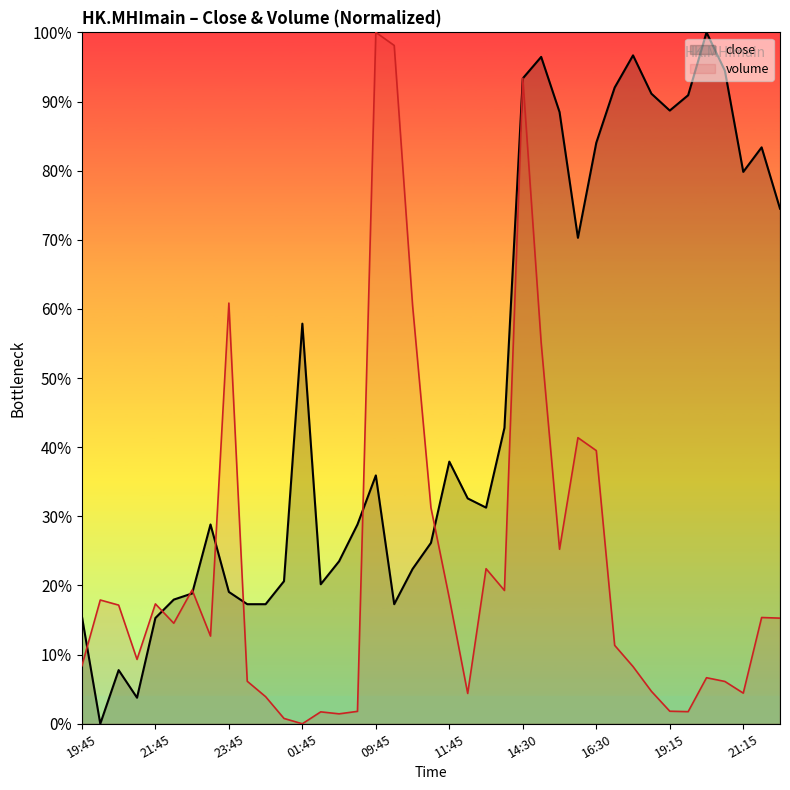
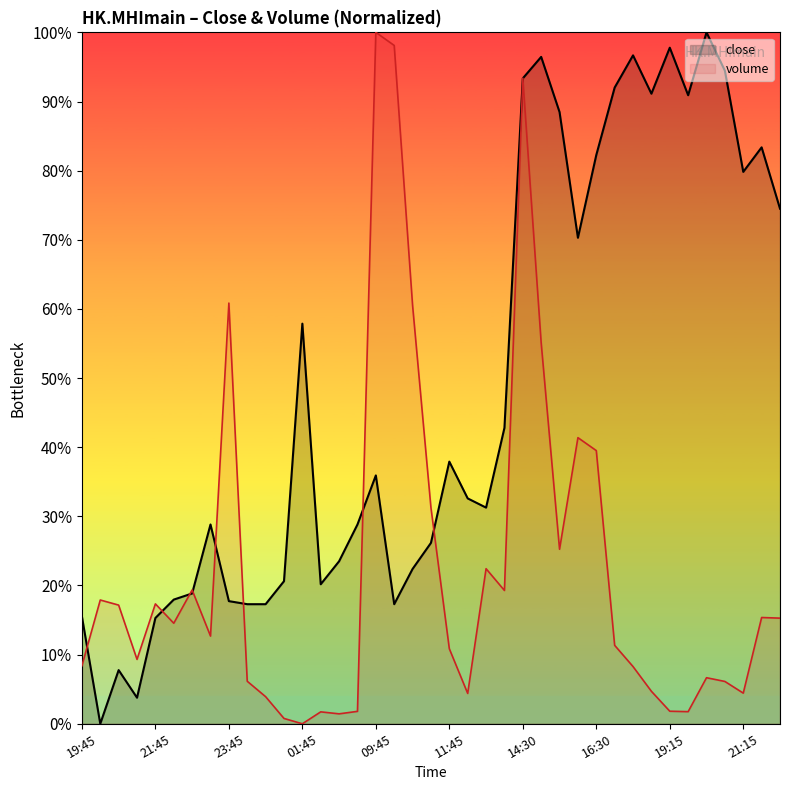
  {
    "close": {
-     "23:45": "19%",
+     "23:45": "18%",
      "01:45": "58%",
      "09:45": "36%",
      "11:45": "38%",
-     "16:30": "84%",
-     "19:15": "89%"
+     "16:30": "82%",
+     "19:15": "98%"
    },
    "volume": {
      "23:45": "61%",
      "09:45": "100%",
-     "11:45": "18%",
+     "11:45": "11%",
      "16:30": "40%"
    }
  }
